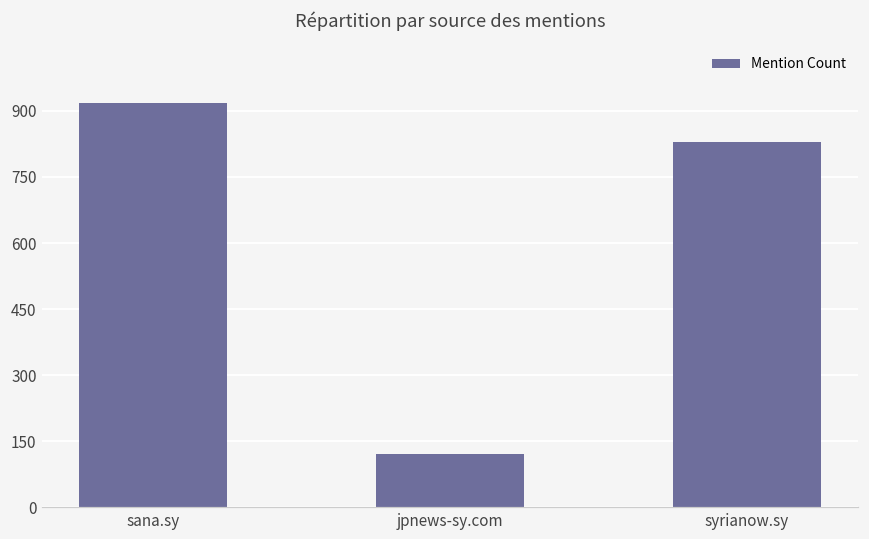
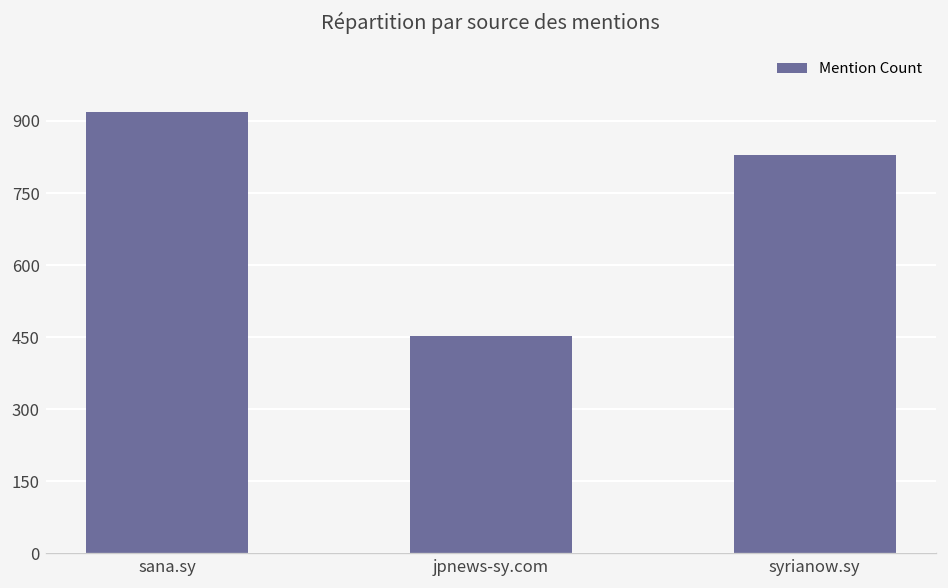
  {
    "sana.sy": 920,
-   "jpnews-sy.com": 120,
+   "jpnews-sy.com": 450,
    "syrianow.sy": 830
  }
